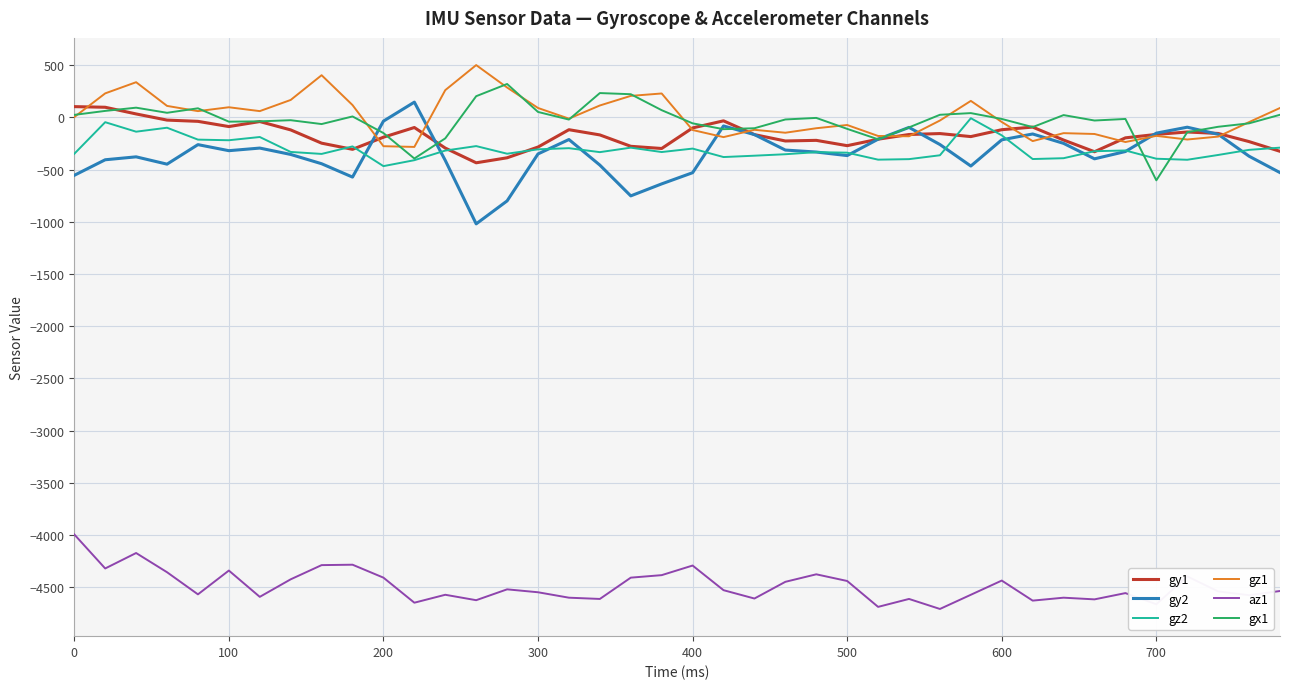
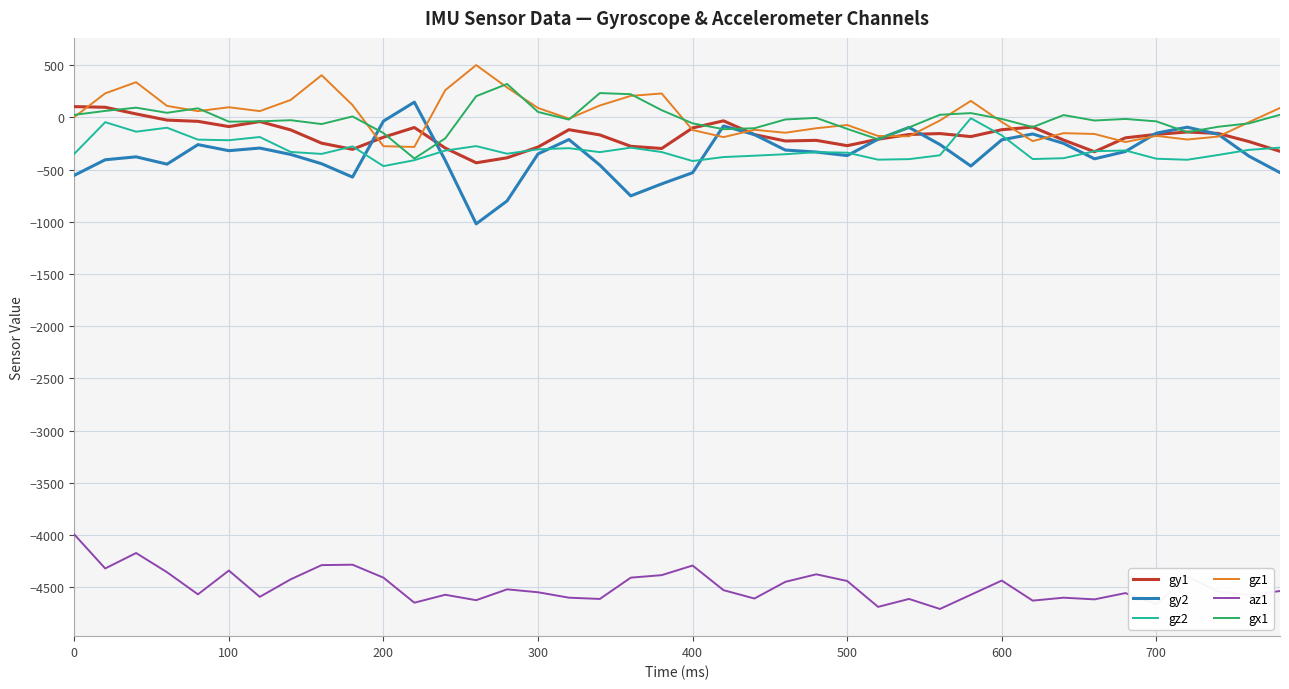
  {
    "gy1": {
      "0": 100,
      "100": -90,
      "200": -190,
      "500": -270,
      "600": -120
    },
    "gy2": {
      "0": -550,
      "100": -320,
      "200": -40,
      "300": -350,
      "400": -530,
      "500": -370,
      "600": -210
    },
    "gz2": {
      "0": -350,
      "100": -220,
      "200": -470,
-     "400": -300,
+     "400": -420,
      "500": -340,
      "600": -170,
      "700": -400
    },
    "gz1": {
      "100": 100,
      "200": -280,
      "300": 90,
      "500": -70,
      "600": -40
    },
    "az1": {
      "0": -3990,
      "100": -4340,
      "200": -4410,
      "300": -4550,
      "400": -4290,
      "500": -4440,
      "600": -4440
    },
    "gx1": {
      "100": -40,
      "200": -150,
      "300": 50,
      "400": -60,
      "500": -110,
      "600": -10,
-     "700": -600
+     "700": -40
    }
  }
